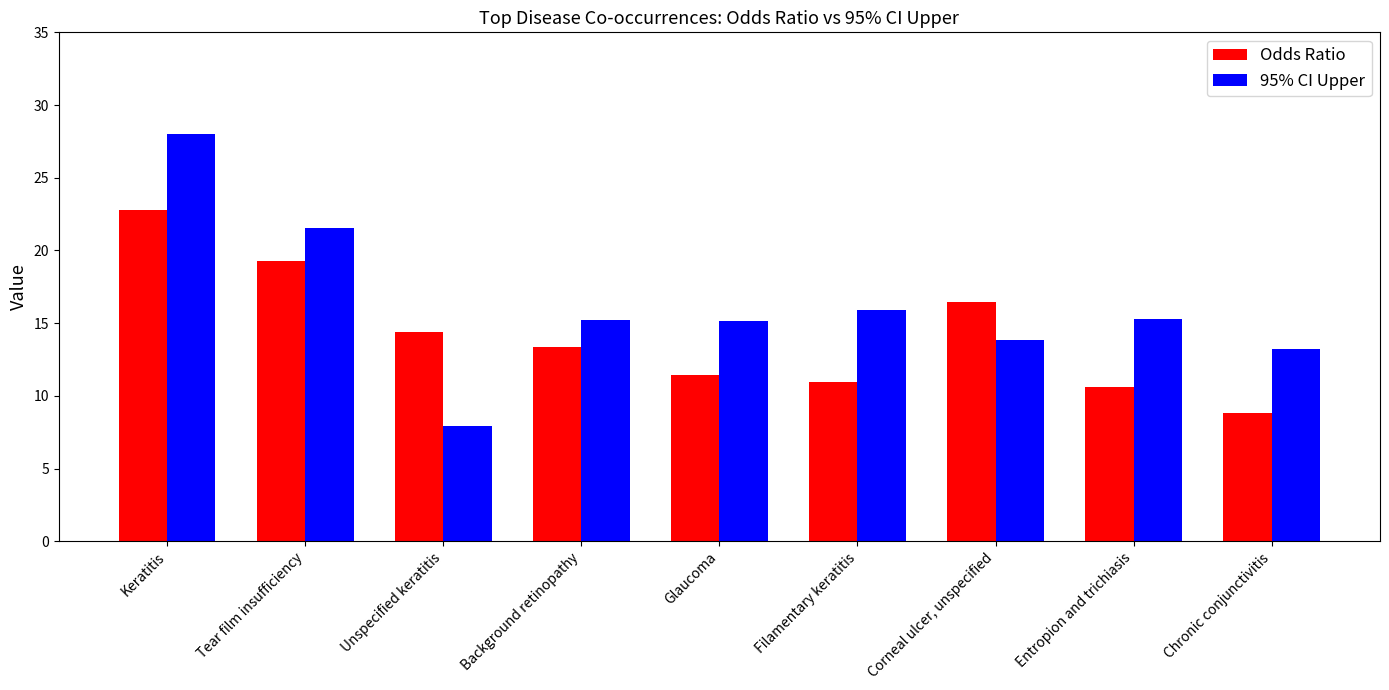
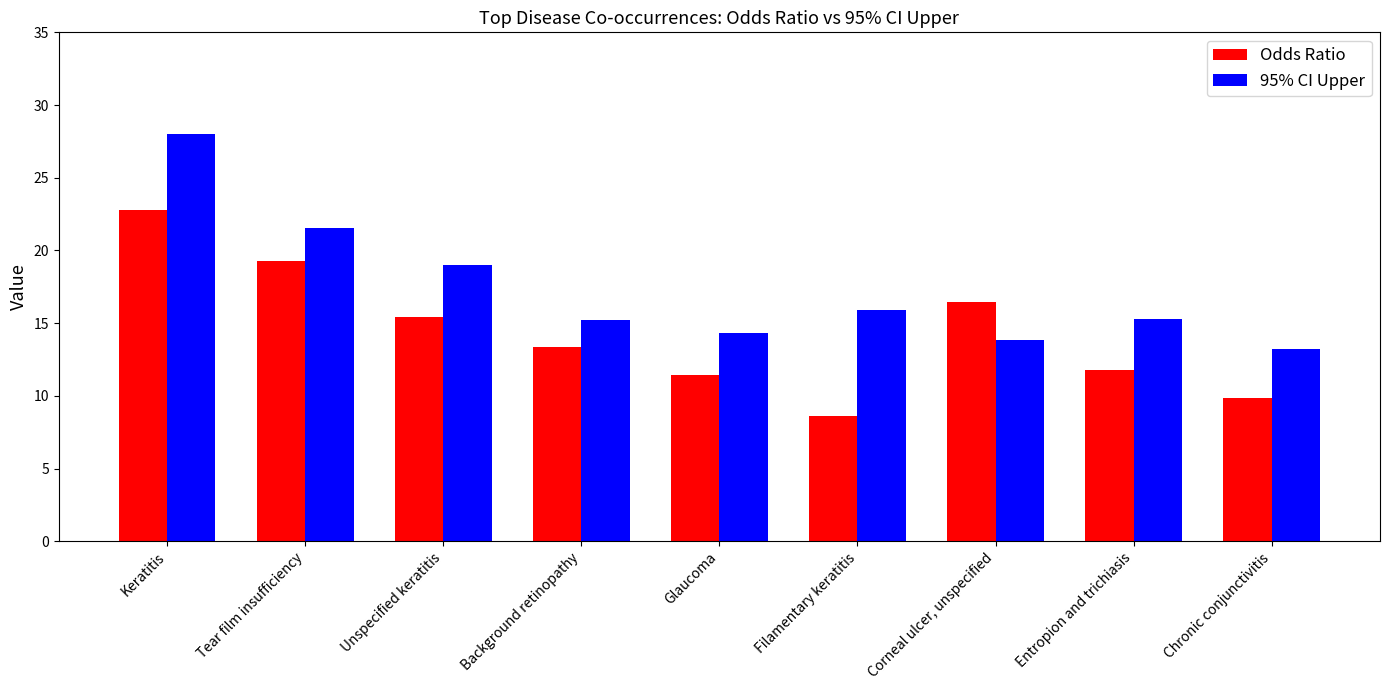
  {
    "Odds Ratio": {
      "Keratitis": 22.8,
      "Tear film insufficiency": 19.3,
-     "Unspecified keratitis": 14.4,
+     "Unspecified keratitis": 15.4,
      "Background retinopathy": 13.4,
      "Glaucoma": 11.4,
-     "Filamentary keratitis": 11.0,
+     "Filamentary keratitis": 8.6,
      "Corneal ulcer, unspecified": 16.5,
-     "Entropion and trichiasis": 10.6,
-     "Chronic conjunctivitis": 8.8
+     "Entropion and trichiasis": 11.8,
+     "Chronic conjunctivitis": 9.8
    },
    "95% CI Upper": {
      "Keratitis": 28.0,
      "Tear film insufficiency": 21.6,
-     "Unspecified keratitis": 7.9,
+     "Unspecified keratitis": 19.0,
      "Background retinopathy": 15.2,
-     "Glaucoma": 15.1,
+     "Glaucoma": 14.3,
      "Filamentary keratitis": 15.9,
      "Corneal ulcer, unspecified": 13.8,
      "Entropion and trichiasis": 15.3,
      "Chronic conjunctivitis": 13.2
    }
  }
